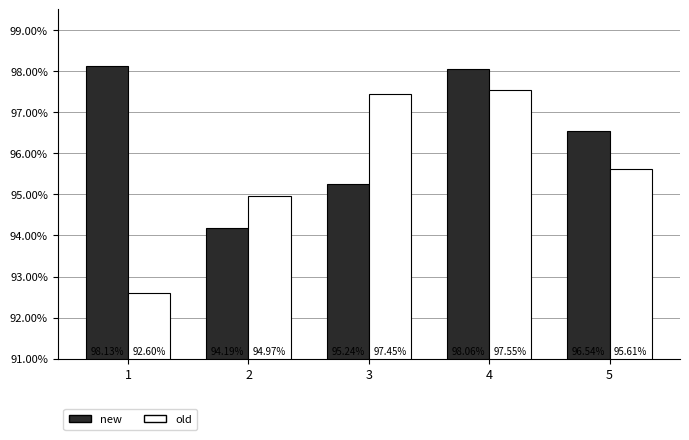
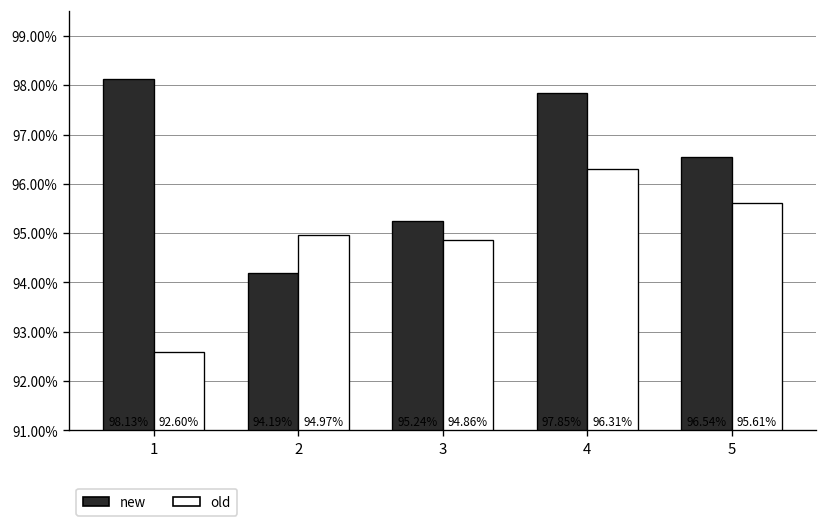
  {
    "new": {
      "1": "98.1%",
      "2": "94.2%",
      "3": "95.2%",
-     "4": "98.1%",
+     "4": "97.9%",
      "5": "96.5%"
    },
    "old": {
      "1": "92.60%",
      "2": "94.97%",
-     "3": "97.45%",
-     "4": "97.55%",
+     "3": "94.86%",
+     "4": "96.31%",
      "5": "95.61%"
    }
  }
